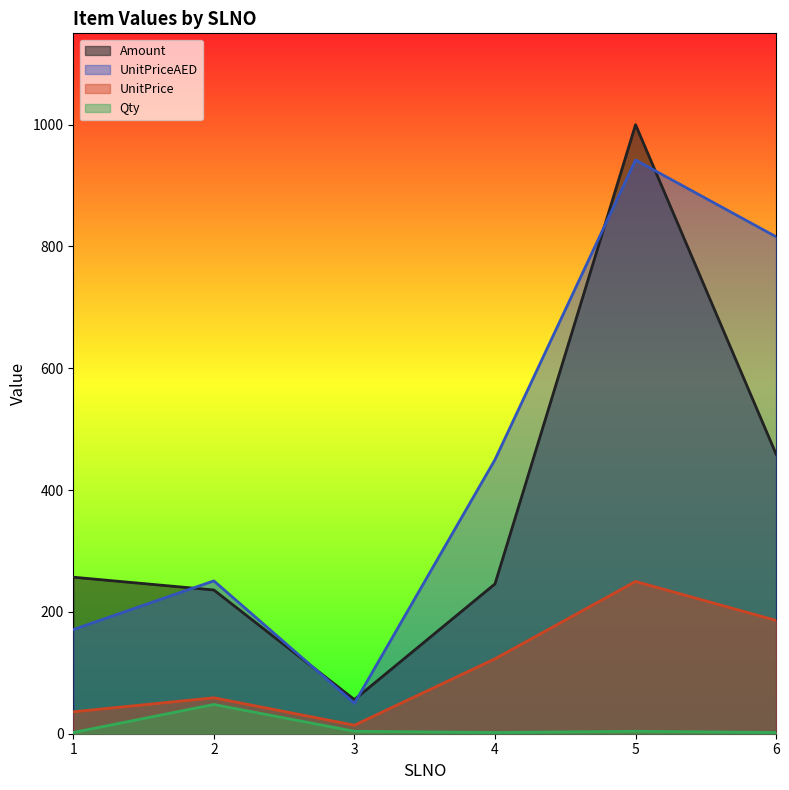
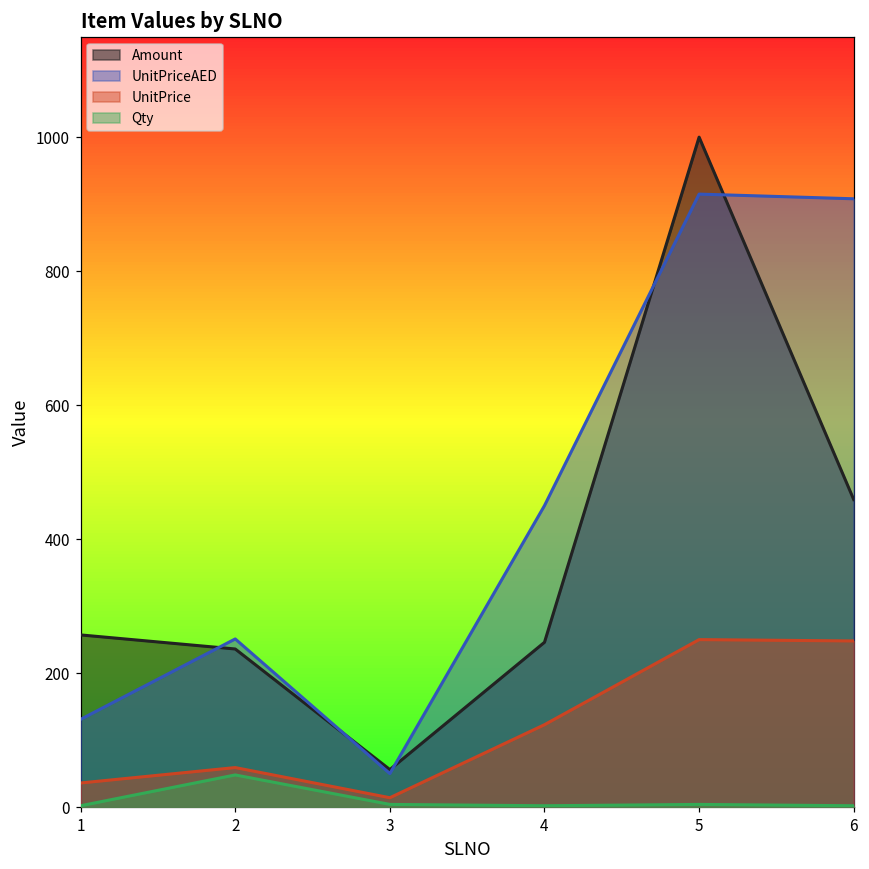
  {
    "Amount": {
      "1": 260,
      "2": 240,
      "3": 60,
      "4": 250,
      "5": 1000,
      "6": 460
    },
    "UnitPriceAED": {
-     "1": 170,
+     "1": 130,
      "2": 250,
      "3": 50,
      "4": 450,
-     "5": 940,
-     "6": 820
+     "5": 920,
+     "6": 910
    },
    "UnitPrice": {
      "1": 40,
      "2": 60,
      "3": 10,
      "4": 120,
      "5": 250,
-     "6": 190
+     "6": 250
    },
    "Qty": {
      "1": 0,
      "2": 50,
      "3": 0,
      "4": 0,
      "5": 0,
      "6": 0
    }
  }
